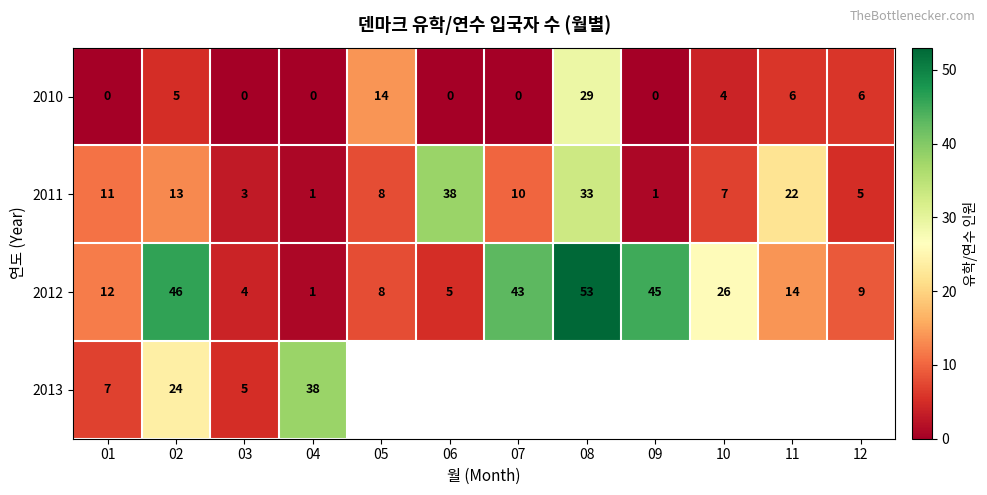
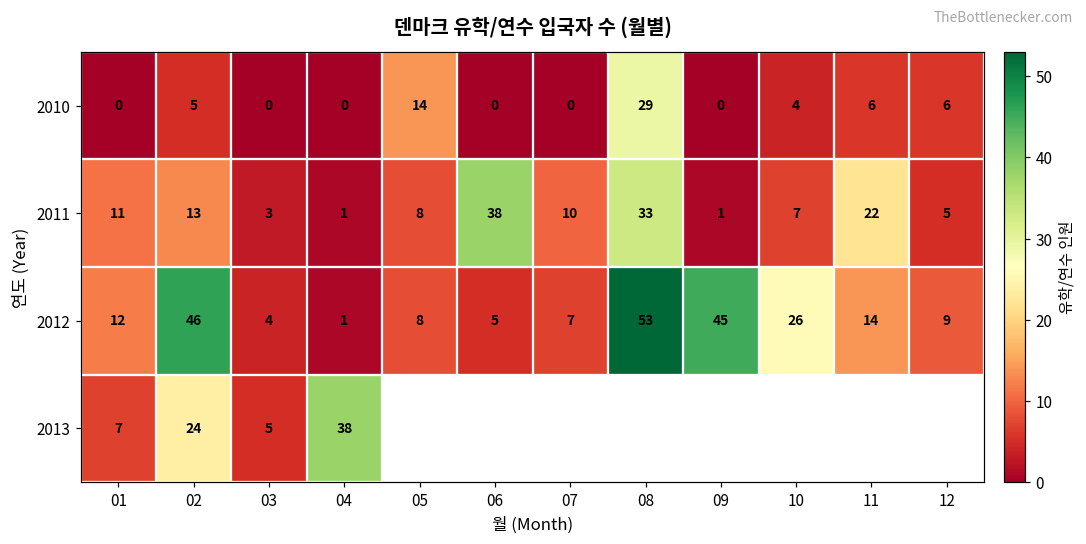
  {
    "2010": {
      "01": 0,
      "02": 5,
      "03": 0,
      "04": 0,
      "05": 14,
      "06": 0,
      "07": 0,
      "08": 29,
      "09": 0,
      "10": 4,
      "11": 6,
      "12": 6
    },
    "2011": {
      "01": 11,
      "02": 13,
      "03": 3,
      "04": 1,
      "05": 8,
      "06": 38,
      "07": 10,
      "08": 33,
      "09": 1,
      "10": 7,
      "11": 22,
      "12": 5
    },
    "2012": {
      "01": 12,
      "02": 46,
      "03": 4,
      "04": 1,
      "05": 8,
      "06": 5,
-     "07": 43,
+     "07": 7,
      "08": 53,
      "09": 45,
      "10": 26,
      "11": 14,
      "12": 9
    },
    "2013": {
      "01": 7,
      "02": 24,
      "03": 5,
      "04": 38
    }
  }
